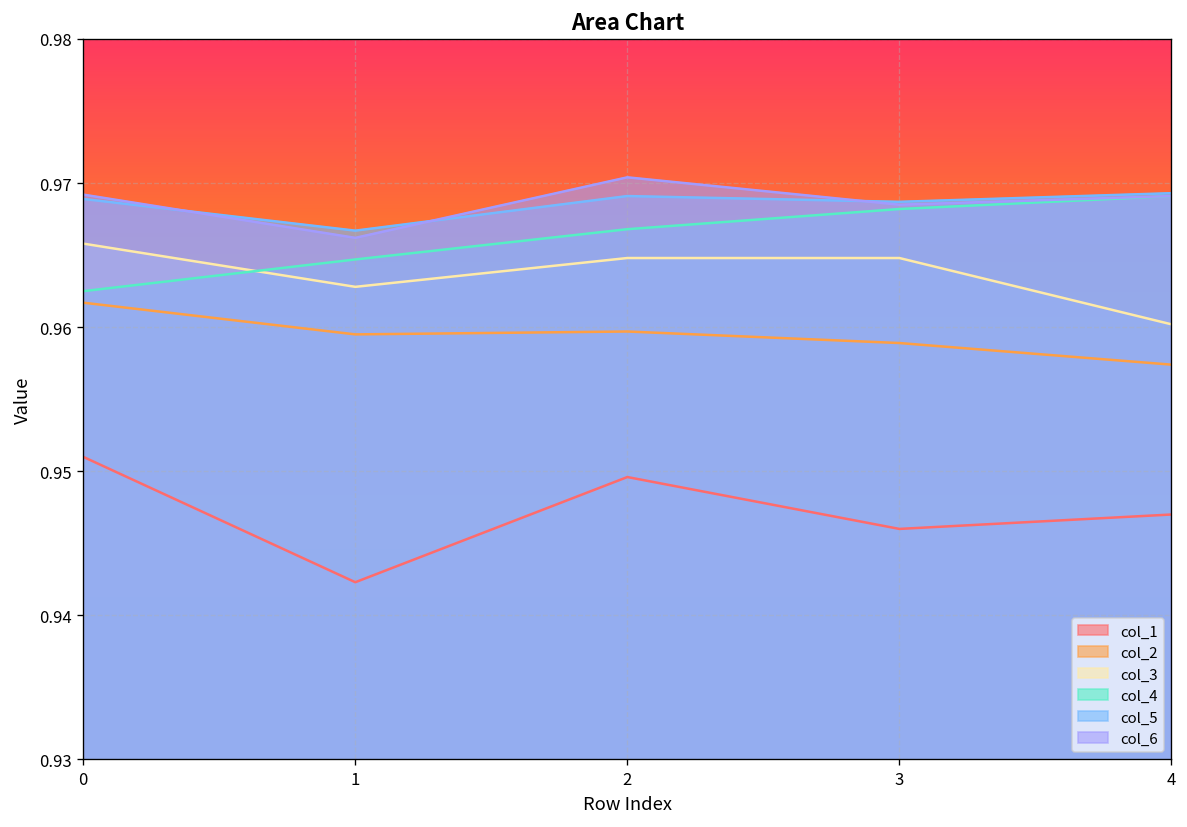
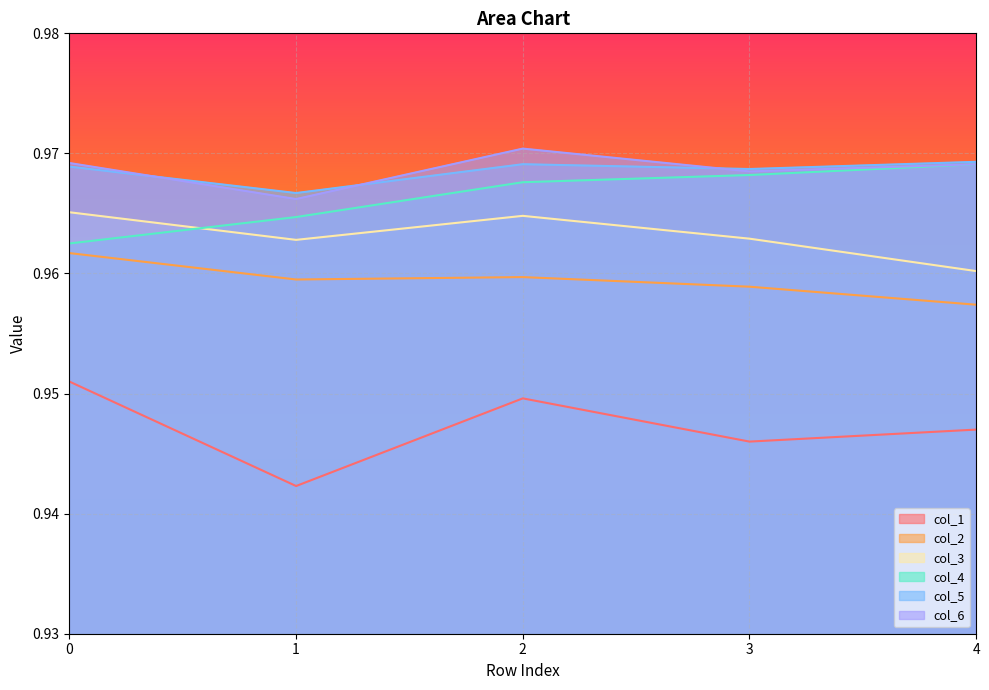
  {
    "col_3": {
-     "0": 0.9658,
+     "0": 0.9651,
      "1": 0.9628,
      "2": 0.9648,
-     "3": 0.9648,
+     "3": 0.9629,
      "4": 0.9602
    },
    "col_4": {
      "0": 0.9625,
      "1": 0.9647,
-     "2": 0.9668,
+     "2": 0.9676,
      "3": 0.9682
    }
  }
